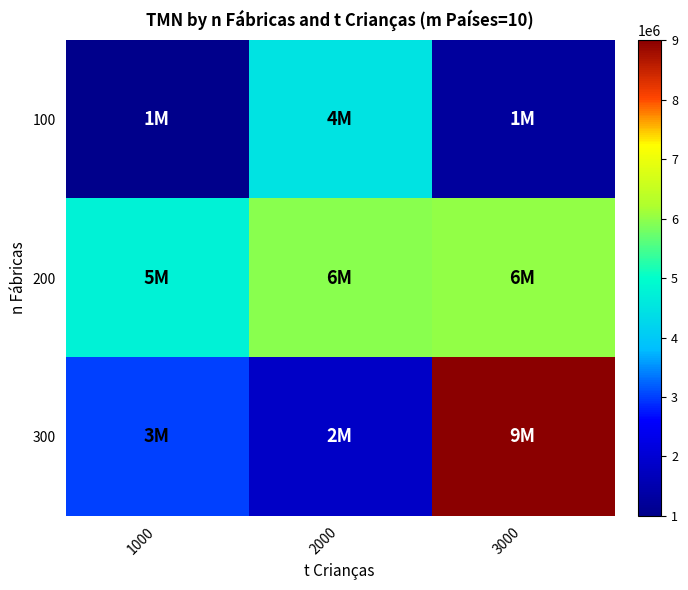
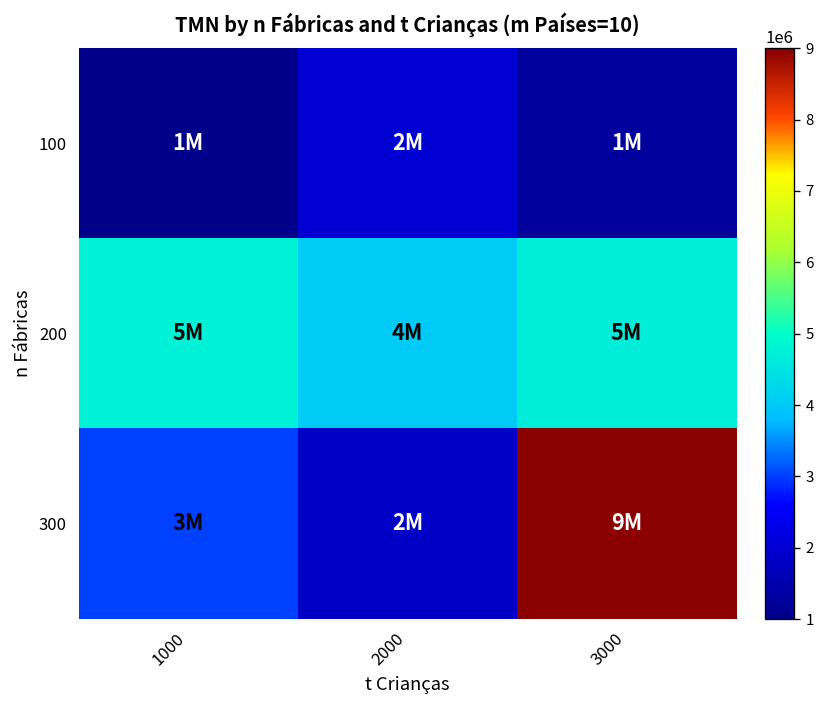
  {
    "100": {
      "1000": "1M",
-     "2000": "4M",
+     "2000": "2M",
      "3000": "1M"
    },
    "200": {
      "1000": "5M",
-     "2000": "6M",
-     "3000": "6M"
+     "2000": "4M",
+     "3000": "5M"
    },
    "300": {
      "1000": "3M",
      "2000": "2M",
      "3000": "9M"
    }
  }
